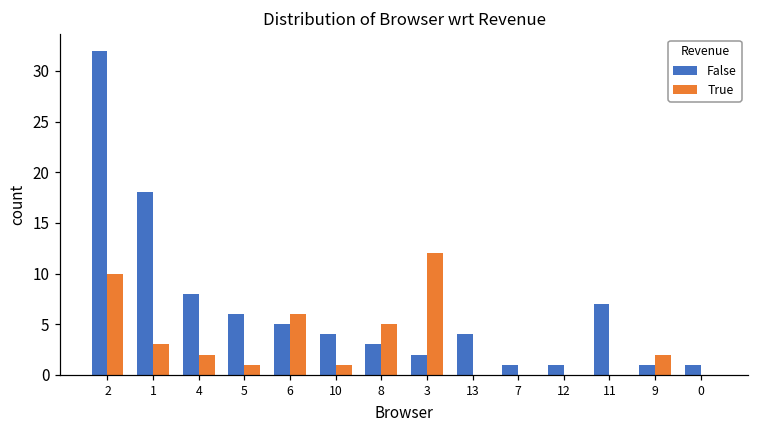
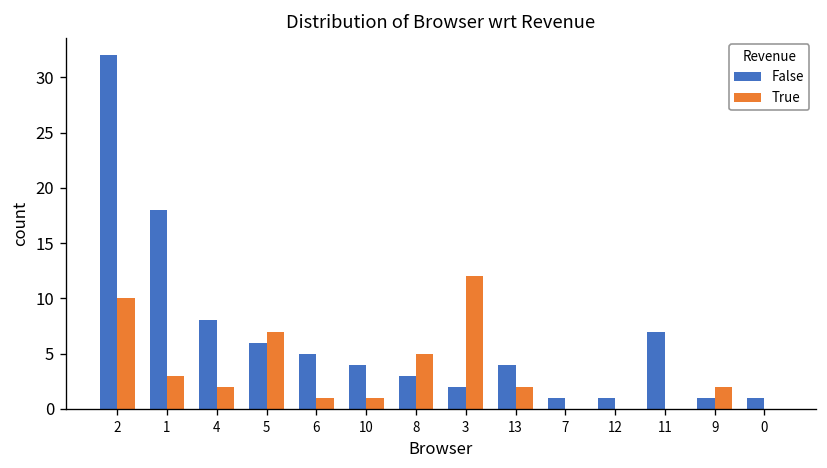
  {
    "False": {
      "2": 32,
      "1": 18,
      "4": 8,
      "5": 6,
      "6": 5,
      "10": 4,
      "8": 3,
      "3": 2,
      "13": 4,
      "7": 1,
      "12": 1,
      "11": 7,
      "9": 1,
      "0": 1
    },
    "True": {
      "2": 10,
      "1": 3,
      "4": 2,
-     "5": 1,
-     "6": 6,
+     "5": 7,
+     "6": 1,
      "10": 1,
      "8": 5,
      "3": 12,
-     "13": 0,
+     "13": 2,
      "7": 0,
      "12": 0,
      "11": 0,
      "9": 2,
      "0": 0
    }
  }
